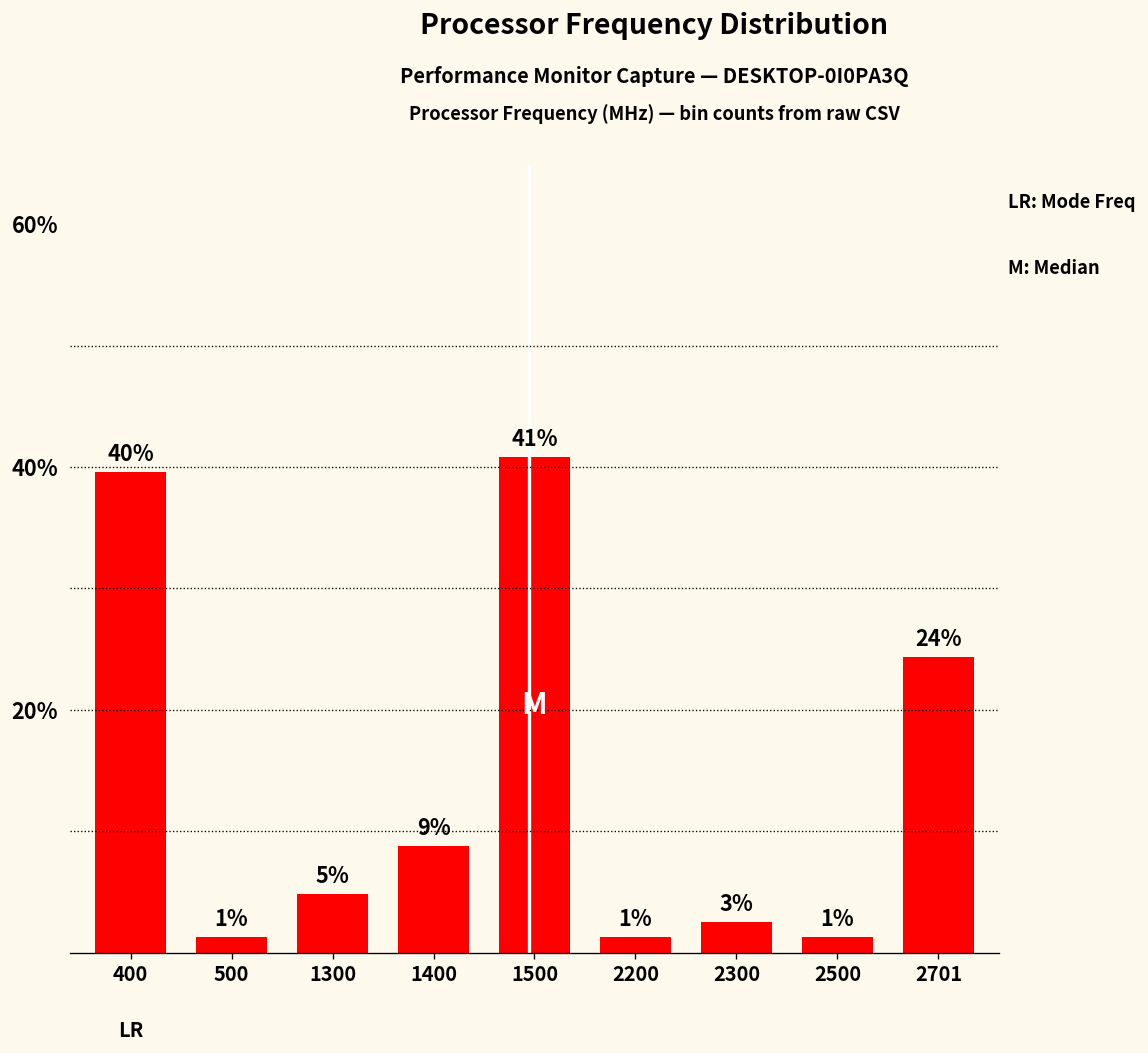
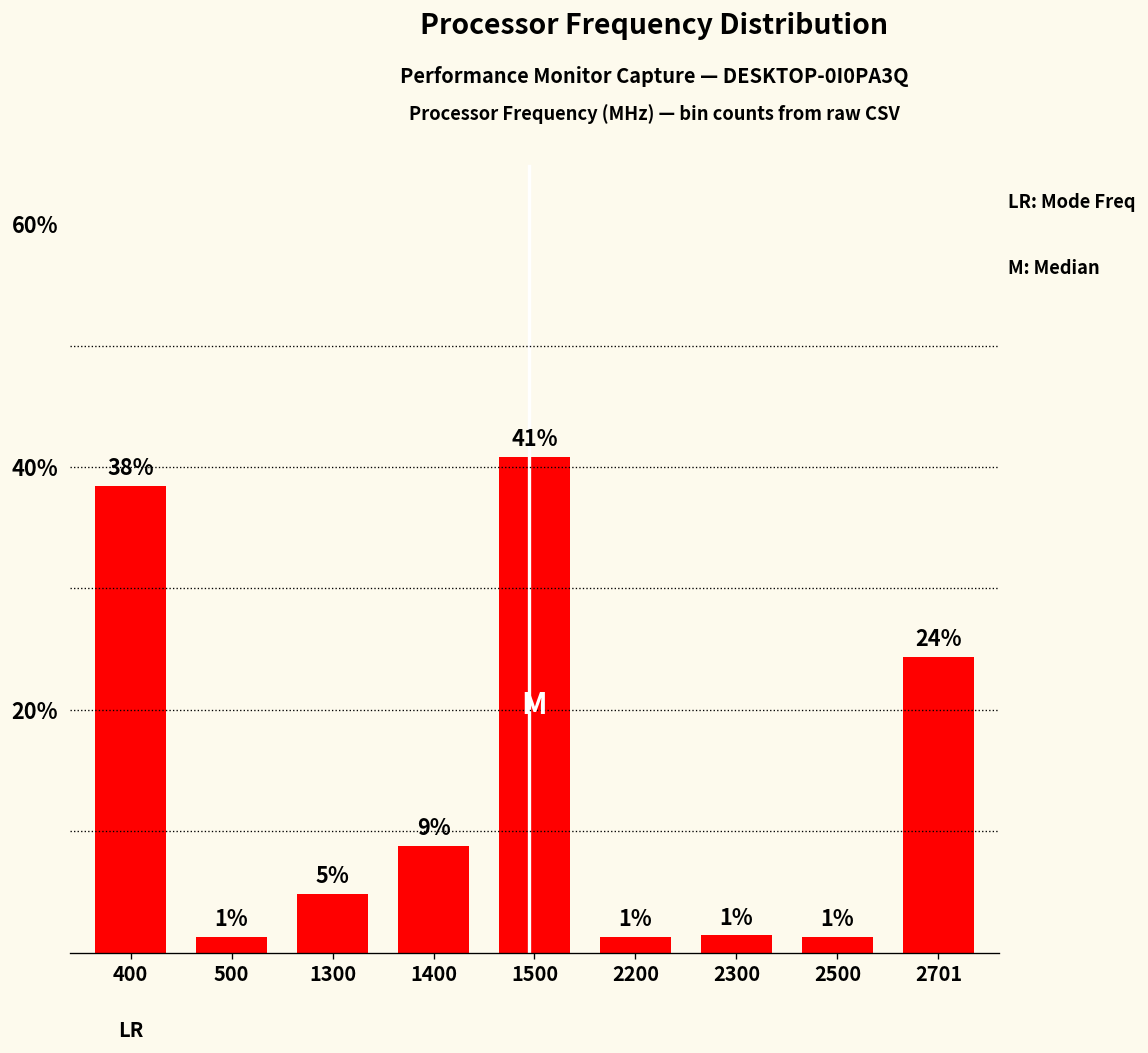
  {
-   "400": "40%",
+   "400": "38%",
    "500": "1%",
    "1300": "5%",
    "1400": "9%",
    "1500": "41%",
    "2200": "1%",
-   "2300": "3%",
+   "2300": "1%",
    "2500": "1%",
    "2701": "24%"
  }
